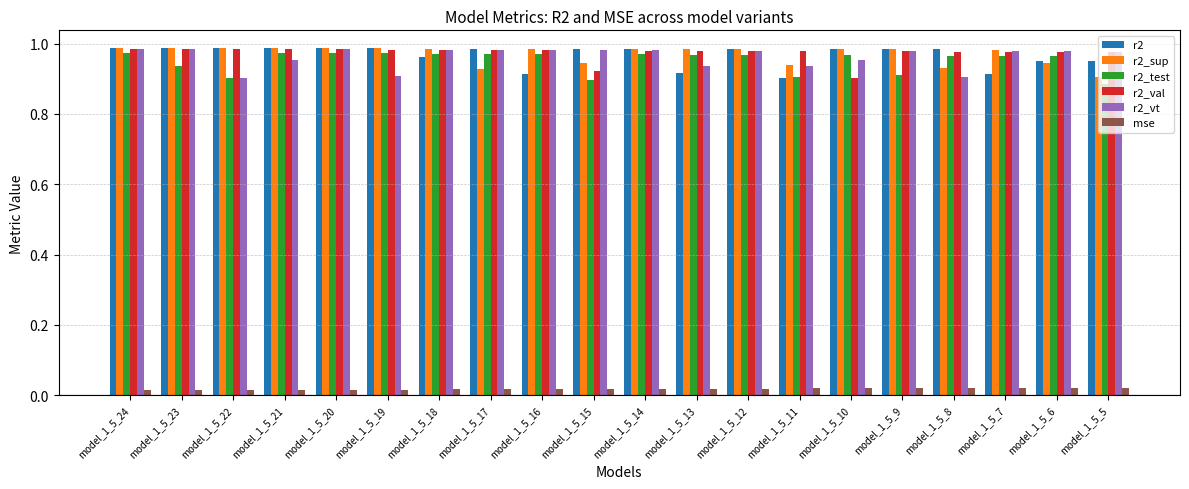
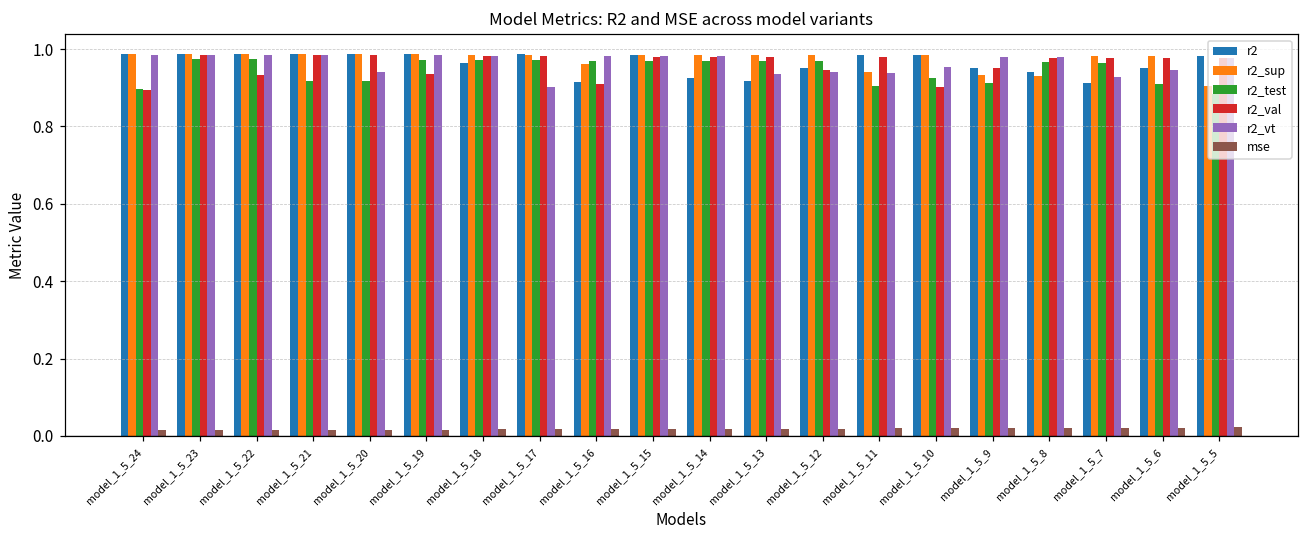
  {
    "r2": {
      "model_1_5_24": 0.99,
      "model_1_5_23": 0.99,
      "model_1_5_22": 0.99,
      "model_1_5_21": 0.99,
      "model_1_5_20": 0.99,
      "model_1_5_19": 0.99,
      "model_1_5_18": 0.96,
      "model_1_5_17": 0.99,
      "model_1_5_16": 0.91,
      "model_1_5_15": 0.99,
-     "model_1_5_14": 0.99,
+     "model_1_5_14": 0.93,
      "model_1_5_13": 0.92,
-     "model_1_5_12": 0.98,
-     "model_1_5_11": 0.90,
+     "model_1_5_12": 0.95,
+     "model_1_5_11": 0.98,
      "model_1_5_10": 0.98,
-     "model_1_5_9": 0.98,
-     "model_1_5_8": 0.98,
+     "model_1_5_9": 0.95,
+     "model_1_5_8": 0.94,
      "model_1_5_7": 0.91,
      "model_1_5_6": 0.95,
-     "model_1_5_5": 0.95
+     "model_1_5_5": 0.98
    },
    "r2_sup": {
      "model_1_5_24": 0.99,
      "model_1_5_23": 0.99,
      "model_1_5_22": 0.99,
      "model_1_5_21": 0.99,
      "model_1_5_20": 0.99,
      "model_1_5_19": 0.99,
      "model_1_5_18": 0.99,
-     "model_1_5_17": 0.93,
-     "model_1_5_16": 0.99,
-     "model_1_5_15": 0.95,
+     "model_1_5_17": 0.99,
+     "model_1_5_16": 0.96,
+     "model_1_5_15": 0.99,
      "model_1_5_14": 0.98,
      "model_1_5_13": 0.98,
      "model_1_5_12": 0.98,
      "model_1_5_11": 0.94,
      "model_1_5_10": 0.98,
-     "model_1_5_9": 0.98,
+     "model_1_5_9": 0.93,
      "model_1_5_8": 0.93,
      "model_1_5_7": 0.98,
-     "model_1_5_6": 0.95
+     "model_1_5_6": 0.98
    },
    "r2_test": {
-     "model_1_5_24": 0.97,
-     "model_1_5_23": 0.94,
-     "model_1_5_22": 0.90,
-     "model_1_5_21": 0.97,
-     "model_1_5_20": 0.97,
+     "model_1_5_24": 0.90,
+     "model_1_5_23": 0.97,
+     "model_1_5_22": 0.97,
+     "model_1_5_21": 0.92,
+     "model_1_5_20": 0.92,
      "model_1_5_19": 0.97,
      "model_1_5_18": 0.97,
      "model_1_5_17": 0.97,
      "model_1_5_16": 0.97,
-     "model_1_5_15": 0.90,
+     "model_1_5_15": 0.97,
      "model_1_5_14": 0.97,
      "model_1_5_13": 0.97,
      "model_1_5_12": 0.97,
      "model_1_5_11": 0.90,
-     "model_1_5_10": 0.97,
+     "model_1_5_10": 0.93,
      "model_1_5_9": 0.91,
      "model_1_5_8": 0.97,
      "model_1_5_7": 0.96,
-     "model_1_5_6": 0.96
+     "model_1_5_6": 0.91
    },
    "r2_val": {
-     "model_1_5_24": 0.98,
+     "model_1_5_24": 0.89,
      "model_1_5_23": 0.98,
-     "model_1_5_22": 0.98,
+     "model_1_5_22": 0.93,
      "model_1_5_21": 0.98,
      "model_1_5_20": 0.98,
-     "model_1_5_19": 0.98,
+     "model_1_5_19": 0.94,
      "model_1_5_18": 0.98,
      "model_1_5_17": 0.98,
-     "model_1_5_16": 0.98,
-     "model_1_5_15": 0.92,
+     "model_1_5_16": 0.91,
+     "model_1_5_15": 0.98,
      "model_1_5_14": 0.98,
      "model_1_5_13": 0.98,
-     "model_1_5_12": 0.98,
+     "model_1_5_12": 0.95,
      "model_1_5_11": 0.98,
      "model_1_5_10": 0.90,
-     "model_1_5_9": 0.98,
+     "model_1_5_9": 0.95,
      "model_1_5_8": 0.98,
      "model_1_5_7": 0.98,
      "model_1_5_6": 0.98
    },
    "r2_vt": {
      "model_1_5_24": 0.99,
      "model_1_5_23": 0.99,
-     "model_1_5_22": 0.90,
-     "model_1_5_21": 0.95,
-     "model_1_5_20": 0.98,
-     "model_1_5_19": 0.91,
+     "model_1_5_22": 0.98,
+     "model_1_5_21": 0.98,
+     "model_1_5_20": 0.94,
+     "model_1_5_19": 0.98,
      "model_1_5_18": 0.98,
-     "model_1_5_17": 0.98,
+     "model_1_5_17": 0.90,
      "model_1_5_16": 0.98,
      "model_1_5_15": 0.98,
      "model_1_5_14": 0.98,
      "model_1_5_13": 0.94,
-     "model_1_5_12": 0.98,
+     "model_1_5_12": 0.94,
      "model_1_5_11": 0.94,
      "model_1_5_10": 0.95,
      "model_1_5_9": 0.98,
-     "model_1_5_8": 0.90,
-     "model_1_5_7": 0.98,
-     "model_1_5_6": 0.98
+     "model_1_5_8": 0.98,
+     "model_1_5_7": 0.93,
+     "model_1_5_6": 0.95
    },
    "mse": {
      "model_1_5_24": 0.01,
      "model_1_5_23": 0.01,
      "model_1_5_22": 0.01,
      "model_1_5_21": 0.02,
      "model_1_5_20": 0.02,
      "model_1_5_19": 0.02,
      "model_1_5_18": 0.02,
      "model_1_5_17": 0.02,
      "model_1_5_16": 0.02,
      "model_1_5_15": 0.02,
      "model_1_5_14": 0.02,
      "model_1_5_13": 0.02,
      "model_1_5_12": 0.02,
      "model_1_5_11": 0.02,
      "model_1_5_10": 0.02,
      "model_1_5_9": 0.02,
      "model_1_5_8": 0.02,
      "model_1_5_7": 0.02,
      "model_1_5_6": 0.02,
      "model_1_5_5": 0.02
    }
  }
